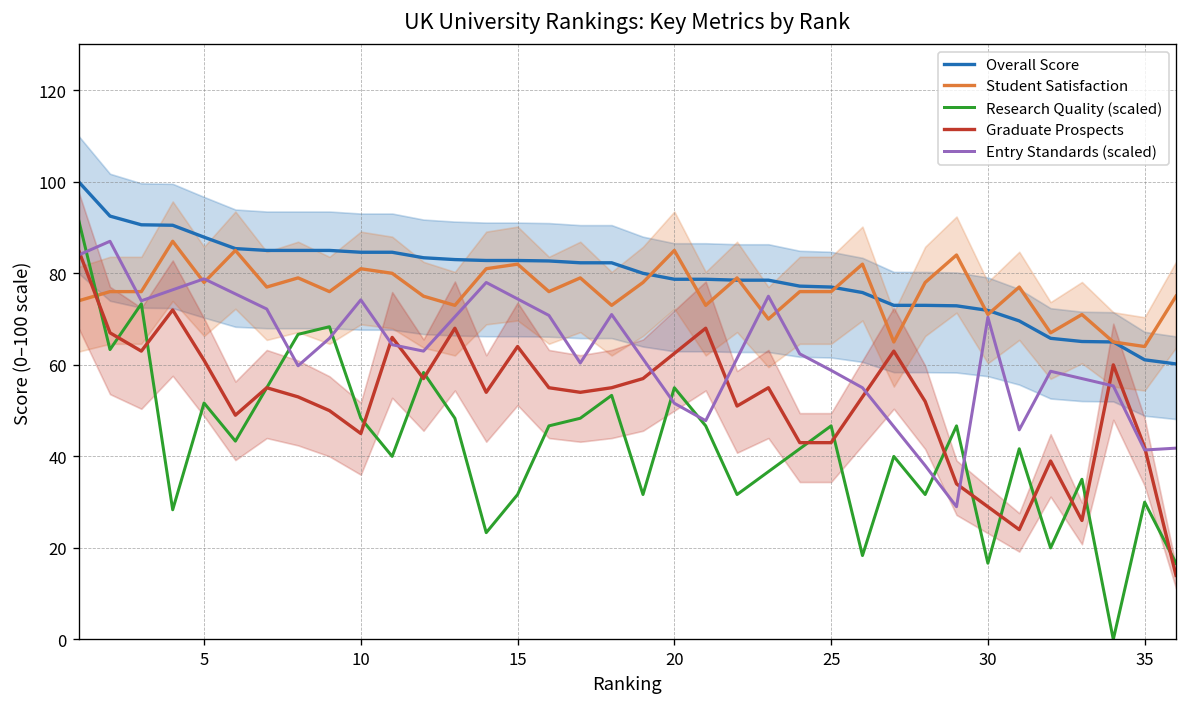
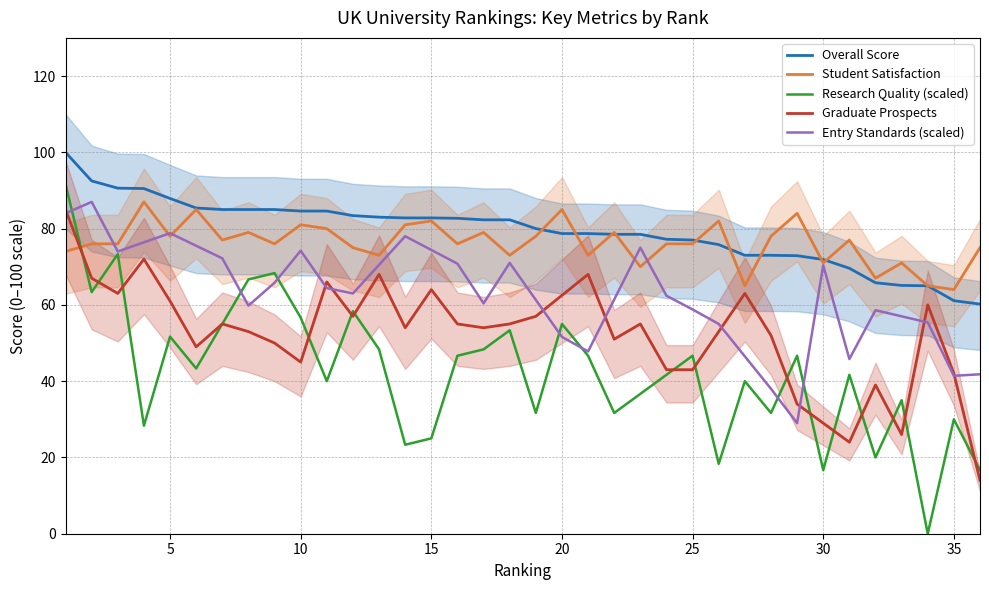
  {
    "Research Quality (scaled)": {
      "5": 52,
-     "10": 48,
-     "15": 32,
+     "10": 57,
+     "15": 25,
      "20": 55,
      "25": 47,
      "30": 17,
      "35": 30
    },
    "Entry Standards (scaled)": {
      "5": 79,
      "10": 74,
      "15": 74,
      "20": 52,
      "25": 59
    }
  }
